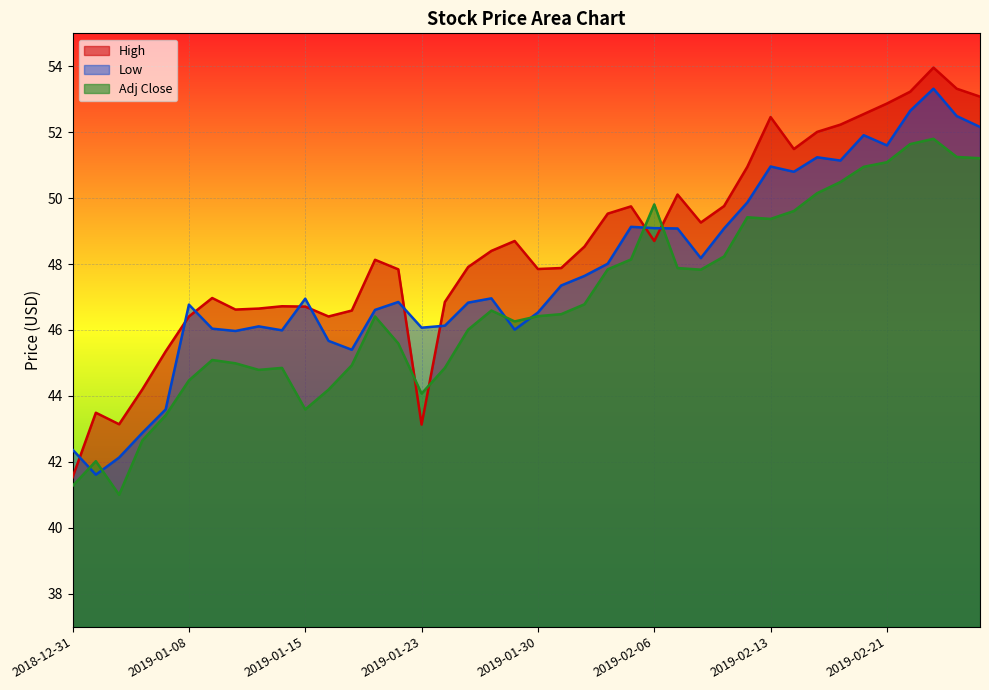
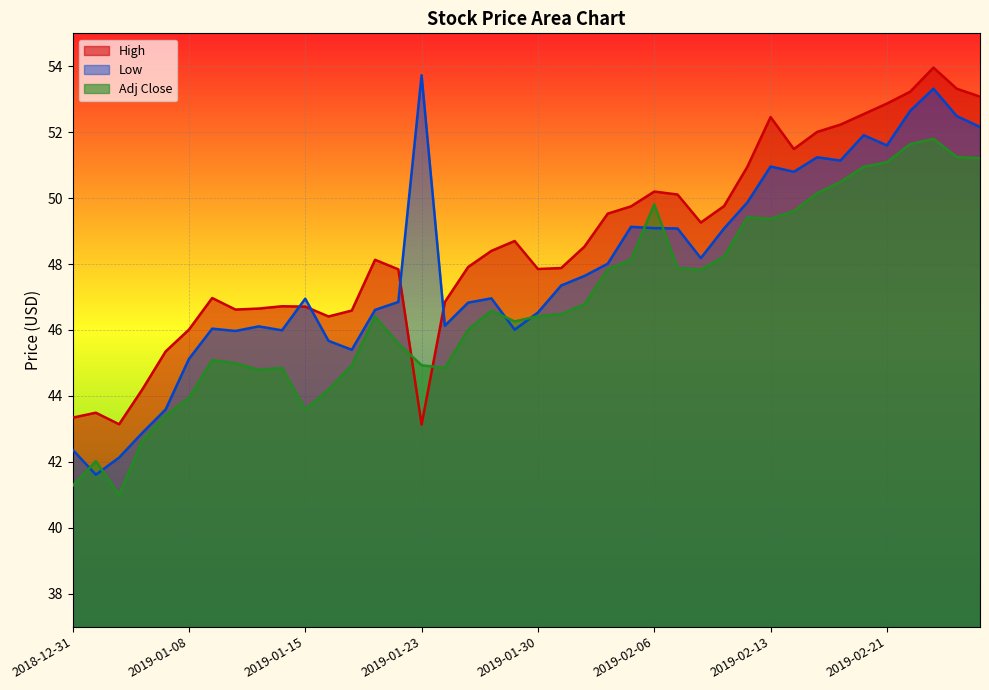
  {
    "High": {
-     "2018-12-31": 41.5,
-     "2019-01-08": 46.4,
+     "2018-12-31": 43.3,
+     "2019-01-08": 46.0,
      "2019-01-15": 46.7,
      "2019-01-23": 43.1,
      "2019-01-30": 47.9,
-     "2019-02-06": 48.7,
+     "2019-02-06": 50.2,
      "2019-02-13": 52.5,
      "2019-02-21": 52.9
    },
    "Low": {
      "2018-12-31": 42.4,
-     "2019-01-08": 46.8,
+     "2019-01-08": 45.1,
      "2019-01-15": 47.0,
-     "2019-01-23": 46.1,
+     "2019-01-23": 53.7,
      "2019-01-30": 46.5,
      "2019-02-06": 49.1,
      "2019-02-13": 51.0,
      "2019-02-21": 51.6
    },
    "Adj Close": {
      "2018-12-31": 41.3,
-     "2019-01-08": 44.5,
+     "2019-01-08": 43.9,
      "2019-01-15": 43.6,
-     "2019-01-23": 44.1,
+     "2019-01-23": 44.9,
      "2019-01-30": 46.4,
      "2019-02-06": 49.8,
      "2019-02-13": 49.4,
      "2019-02-21": 51.1
    }
  }
